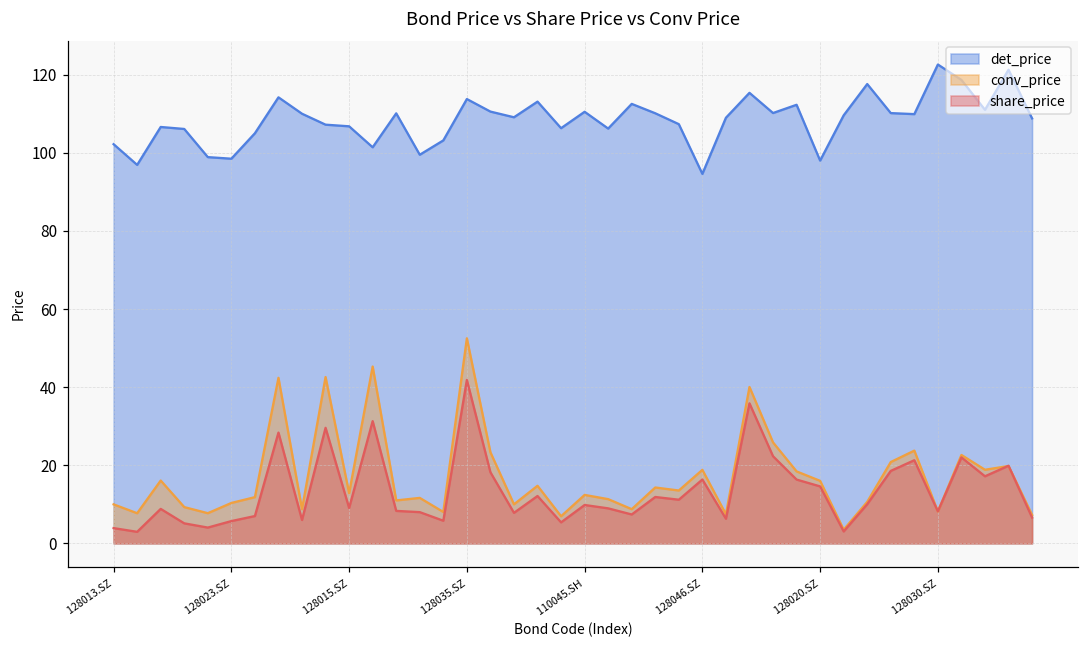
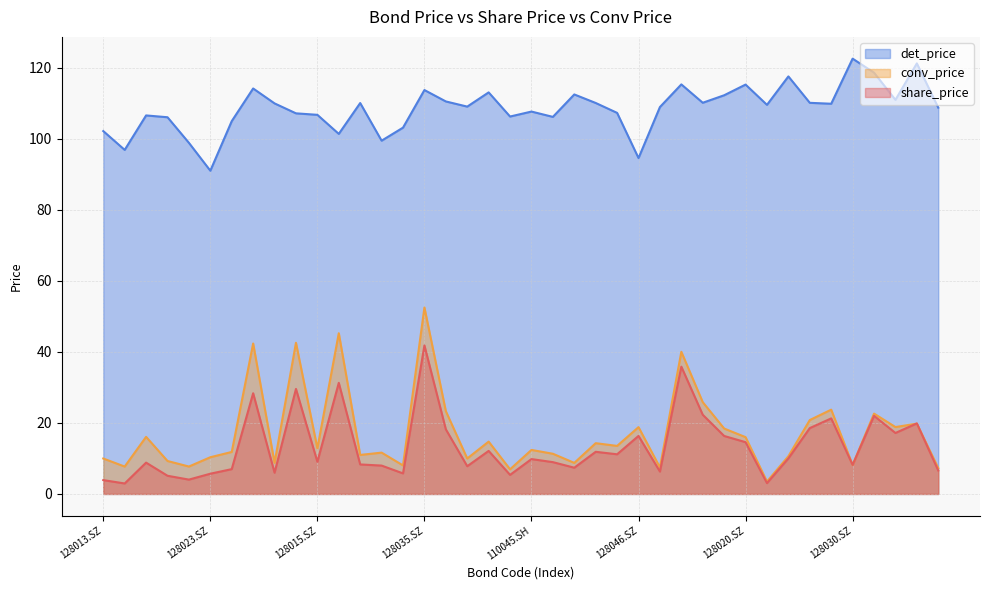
  {
    "det_price": {
      "128013.SZ": 102,
-     "128023.SZ": 98,
+     "128023.SZ": 91,
      "128015.SZ": 107,
      "128035.SZ": 114,
-     "110045.SH": 111,
+     "110045.SH": 108,
      "128046.SZ": 95,
-     "128020.SZ": 98,
+     "128020.SZ": 115,
      "128030.SZ": 123
    }
  }
